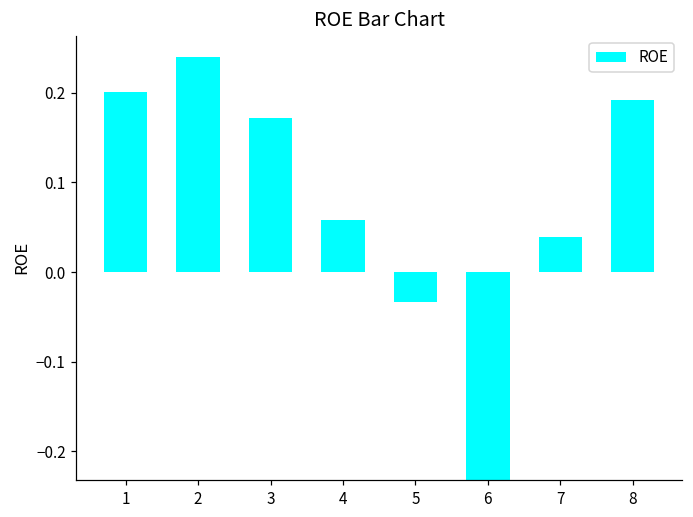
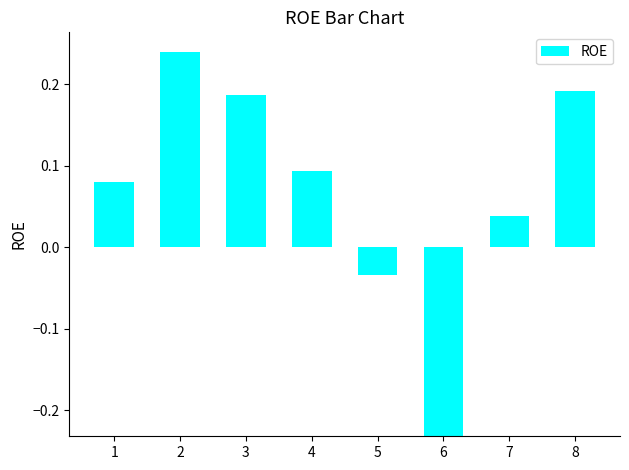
  {
-   "1": 0.20,
+   "1": 0.08,
    "2": 0.24,
-   "3": 0.17,
-   "4": 0.06,
+   "3": 0.19,
+   "4": 0.09,
    "5": -0.03,
    "6": -0.23,
    "7": 0.04,
    "8": 0.19
  }
